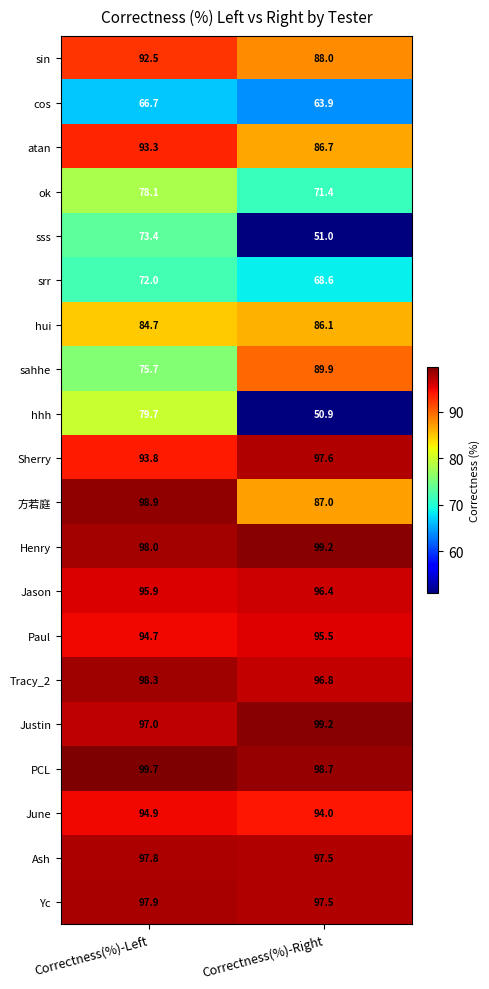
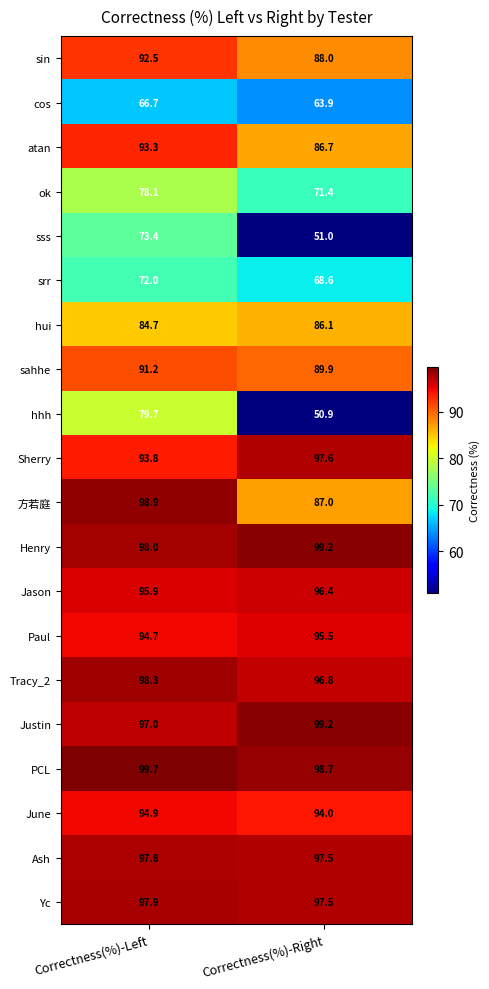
  {
    "sin": {
      "Correctness(%)-Left": 92.5,
      "Correctness(%)-Right": 88.0
    },
    "cos": {
      "Correctness(%)-Left": 66.7,
      "Correctness(%)-Right": 63.9
    },
    "atan": {
      "Correctness(%)-Left": 93.3,
      "Correctness(%)-Right": 86.7
    },
    "ok": {
      "Correctness(%)-Left": 78.1,
      "Correctness(%)-Right": 71.4
    },
    "sss": {
      "Correctness(%)-Left": 73.4,
      "Correctness(%)-Right": 51.0
    },
    "srr": {
      "Correctness(%)-Left": 72.0,
      "Correctness(%)-Right": 68.6
    },
    "hui": {
      "Correctness(%)-Left": 84.7,
      "Correctness(%)-Right": 86.1
    },
    "sahhe": {
-     "Correctness(%)-Left": 75.7,
+     "Correctness(%)-Left": 91.2,
      "Correctness(%)-Right": 89.9
    },
    "hhh": {
      "Correctness(%)-Left": 79.7,
      "Correctness(%)-Right": 50.9
    },
    "Sherry": {
      "Correctness(%)-Left": 93.8,
      "Correctness(%)-Right": 97.6
    },
    "方若庭": {
      "Correctness(%)-Left": 98.9,
      "Correctness(%)-Right": 87.0
    },
    "Henry": {
      "Correctness(%)-Left": 98.0,
      "Correctness(%)-Right": 99.2
    },
    "Jason": {
      "Correctness(%)-Left": 95.9,
      "Correctness(%)-Right": 96.4
    },
    "Paul": {
      "Correctness(%)-Left": 94.7,
      "Correctness(%)-Right": 95.5
    },
    "Tracy_2": {
      "Correctness(%)-Left": 98.3,
      "Correctness(%)-Right": 96.8
    },
    "Justin": {
      "Correctness(%)-Left": 97.0,
      "Correctness(%)-Right": 99.2
    },
    "PCL": {
      "Correctness(%)-Left": 99.7,
      "Correctness(%)-Right": 98.7
    },
    "June": {
      "Correctness(%)-Left": 94.9,
      "Correctness(%)-Right": 94.0
    },
    "Ash": {
      "Correctness(%)-Left": 97.8,
      "Correctness(%)-Right": 97.5
    },
    "Yc": {
      "Correctness(%)-Left": 97.9,
      "Correctness(%)-Right": 97.5
    }
  }
